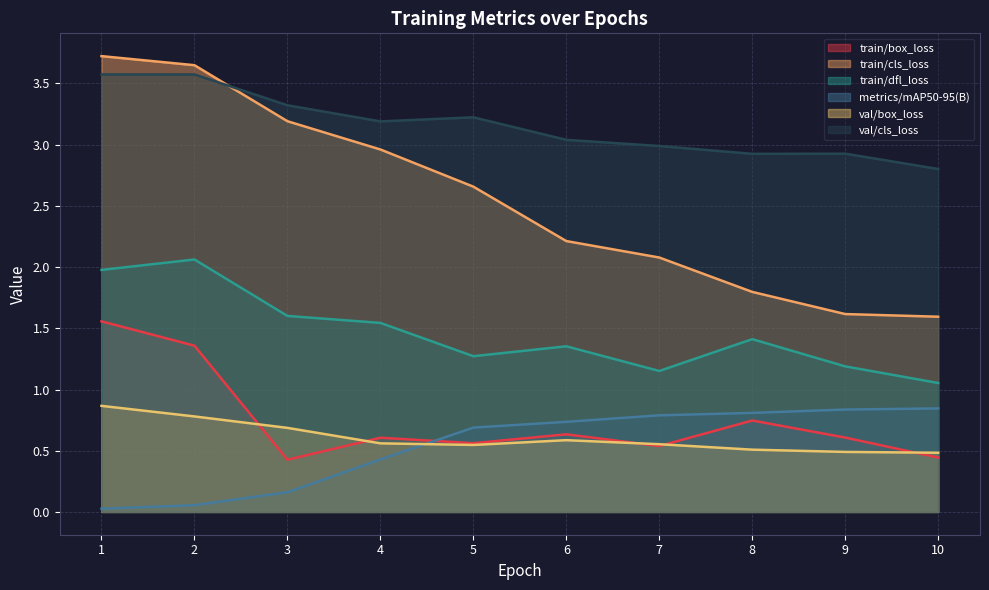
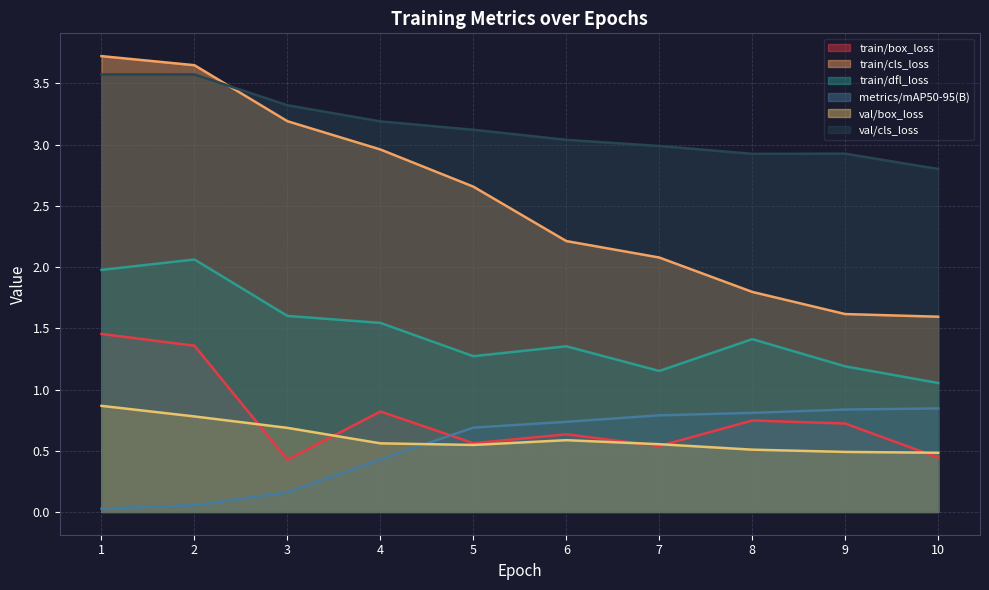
  {
    "train/box_loss": {
-     "1": 1.56,
+     "1": 1.45,
      "2": 1.36,
      "3": 0.43,
-     "4": 0.61,
+     "4": 0.82,
      "6": 0.63,
      "8": 0.75,
-     "9": 0.61,
+     "9": 0.72,
      "10": 0.44
    },
    "val/cls_loss": {
      "1": 3.57,
      "2": 3.57,
      "3": 3.32,
      "4": 3.19,
-     "5": 3.22,
+     "5": 3.12,
      "6": 3.04,
      "7": 2.99,
      "8": 2.93,
      "9": 2.93,
      "10": 2.80
    }
  }
